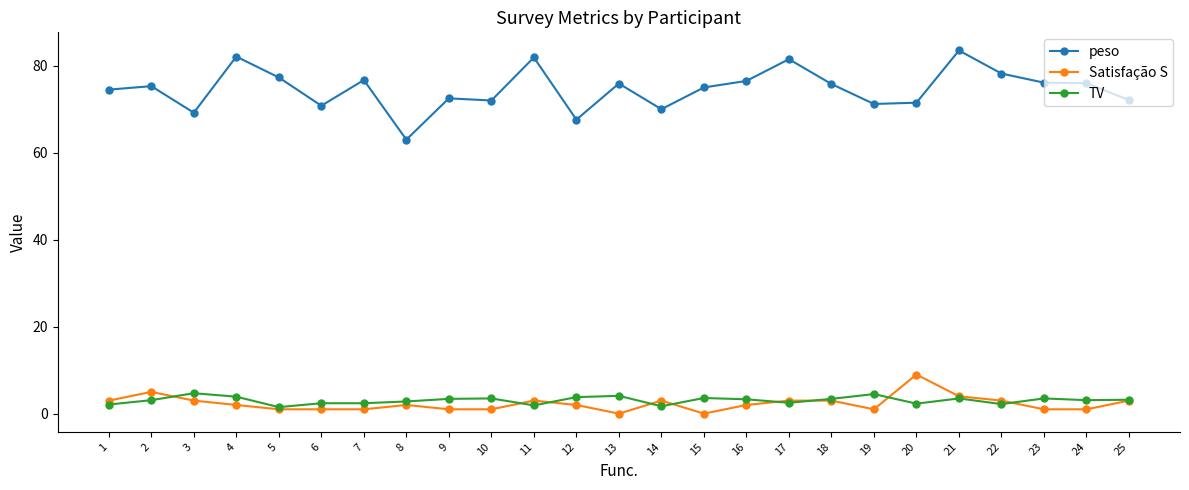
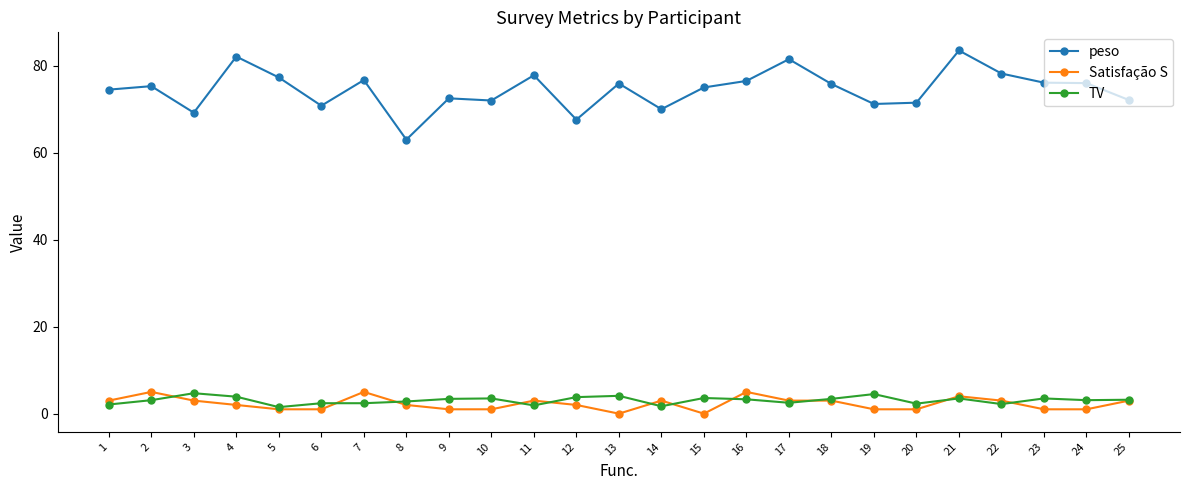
  {
    "peso": {
      "1": 75,
      "2": 75,
      "3": 69,
      "4": 82,
      "5": 77,
      "6": 71,
      "7": 77,
      "8": 63,
      "9": 73,
      "10": 72,
-     "11": 82,
+     "11": 78,
      "12": 68,
      "13": 76,
      "14": 70,
      "15": 75,
      "16": 77,
      "17": 82,
      "18": 76,
      "19": 71,
      "20": 72,
      "21": 84,
      "22": 78,
      "23": 76
    },
    "Satisfação S": {
      "1": 3,
      "2": 5,
      "3": 3,
      "4": 2,
      "6": 1,
-     "7": 1,
+     "7": 5,
      "8": 2,
      "9": 1,
      "10": 1,
      "11": 3,
      "12": 2,
      "13": 0,
      "14": 3,
      "15": 0,
-     "16": 2,
+     "16": 5,
      "19": 1,
-     "20": 9,
+     "20": 1,
      "22": 3,
      "23": 1,
      "24": 1
    },
    "TV": {
      "1": 2,
      "2": 3,
      "3": 5,
      "4": 4,
      "6": 2,
      "7": 2,
      "8": 3,
      "9": 3,
      "10": 4,
      "11": 2,
      "12": 4,
      "13": 4,
      "14": 2,
      "15": 4,
      "16": 3,
      "19": 5,
      "20": 2,
      "22": 2,
      "23": 4,
      "24": 3
    }
  }
